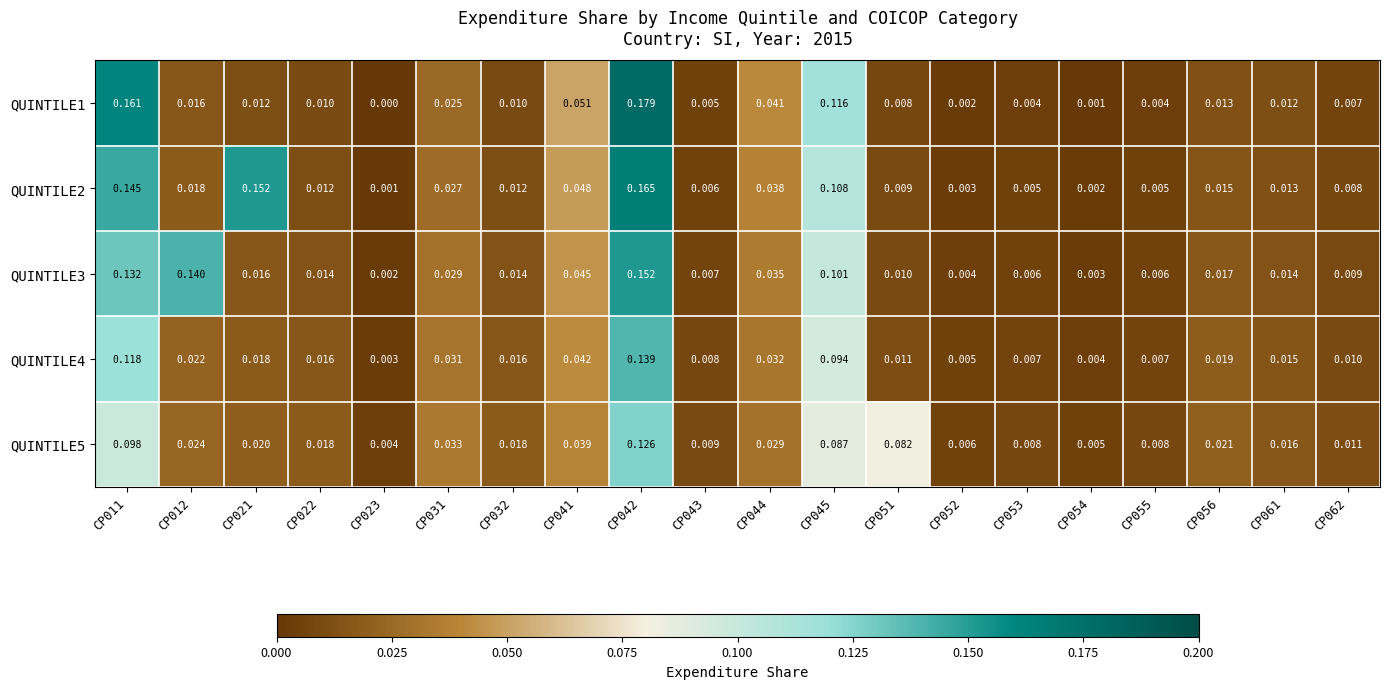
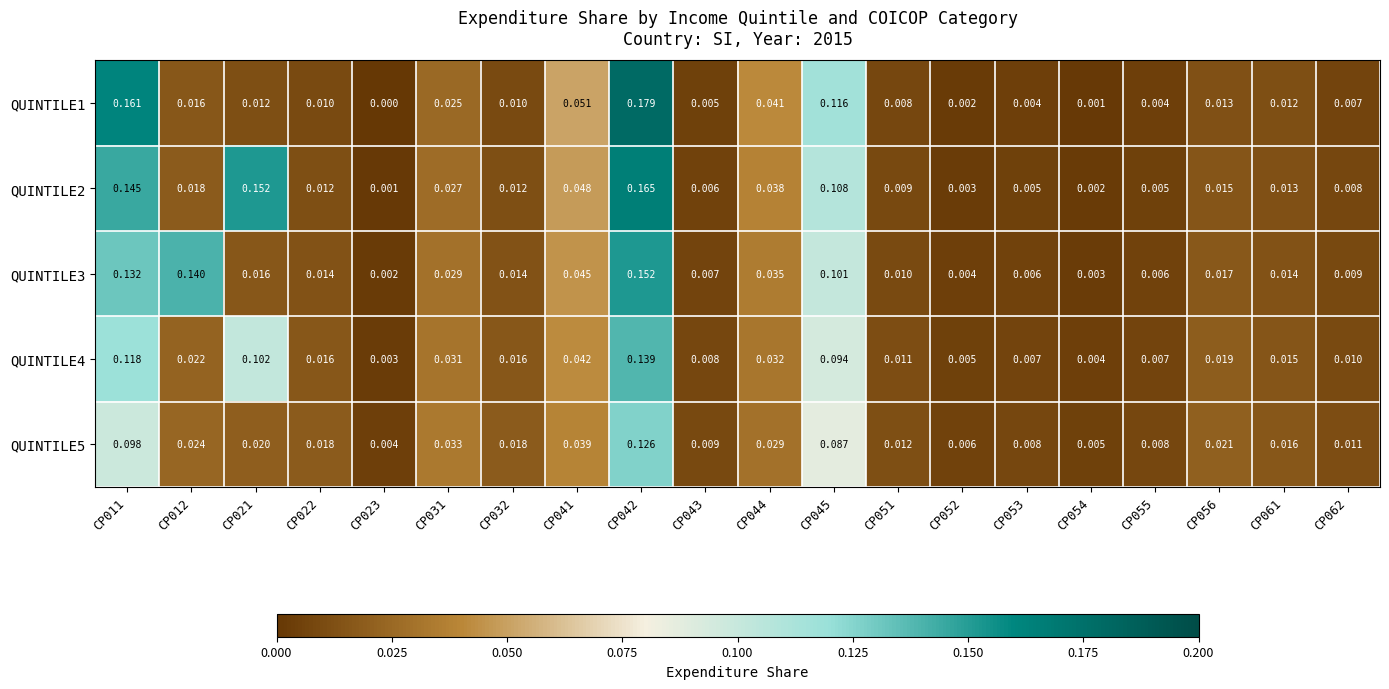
  {
    "QUINTILE1": {
      "CP011": 0.161,
      "CP012": 0.016,
      "CP021": 0.012,
      "CP022": 0.010,
      "CP023": 0.000,
      "CP031": 0.025,
      "CP032": 0.010,
      "CP041": 0.051,
      "CP042": 0.179,
      "CP043": 0.005,
      "CP044": 0.041,
      "CP045": 0.116,
      "CP051": 0.008,
      "CP052": 0.002,
      "CP053": 0.004,
      "CP054": 0.001,
      "CP055": 0.004,
      "CP056": 0.013,
      "CP061": 0.012,
      "CP062": 0.007
    },
    "QUINTILE2": {
      "CP011": 0.145,
      "CP012": 0.018,
      "CP021": 0.152,
      "CP022": 0.012,
      "CP023": 0.001,
      "CP031": 0.027,
      "CP032": 0.012,
      "CP041": 0.048,
      "CP042": 0.165,
      "CP043": 0.006,
      "CP044": 0.038,
      "CP045": 0.108,
      "CP051": 0.009,
      "CP052": 0.003,
      "CP053": 0.005,
      "CP054": 0.002,
      "CP055": 0.005,
      "CP056": 0.015,
      "CP061": 0.013,
      "CP062": 0.008
    },
    "QUINTILE3": {
      "CP011": 0.132,
      "CP012": 0.140,
      "CP021": 0.016,
      "CP022": 0.014,
      "CP023": 0.002,
      "CP031": 0.029,
      "CP032": 0.014,
      "CP041": 0.045,
      "CP042": 0.152,
      "CP043": 0.007,
      "CP044": 0.035,
      "CP045": 0.101,
      "CP051": 0.010,
      "CP052": 0.004,
      "CP053": 0.006,
      "CP054": 0.003,
      "CP055": 0.006,
      "CP056": 0.017,
      "CP061": 0.014,
      "CP062": 0.009
    },
    "QUINTILE4": {
      "CP011": 0.118,
      "CP012": 0.022,
-     "CP021": 0.018,
+     "CP021": 0.102,
      "CP022": 0.016,
      "CP023": 0.003,
      "CP031": 0.031,
      "CP032": 0.016,
      "CP041": 0.042,
      "CP042": 0.139,
      "CP043": 0.008,
      "CP044": 0.032,
      "CP045": 0.094,
      "CP051": 0.011,
      "CP052": 0.005,
      "CP053": 0.007,
      "CP054": 0.004,
      "CP055": 0.007,
      "CP056": 0.019,
      "CP061": 0.015,
      "CP062": 0.010
    },
    "QUINTILE5": {
      "CP011": 0.098,
      "CP012": 0.024,
      "CP021": 0.020,
      "CP022": 0.018,
      "CP023": 0.004,
      "CP031": 0.033,
      "CP032": 0.018,
      "CP041": 0.039,
      "CP042": 0.126,
      "CP043": 0.009,
      "CP044": 0.029,
      "CP045": 0.087,
-     "CP051": 0.082,
+     "CP051": 0.012,
      "CP052": 0.006,
      "CP053": 0.008,
      "CP054": 0.005,
      "CP055": 0.008,
      "CP056": 0.021,
      "CP061": 0.016,
      "CP062": 0.011
    }
  }
